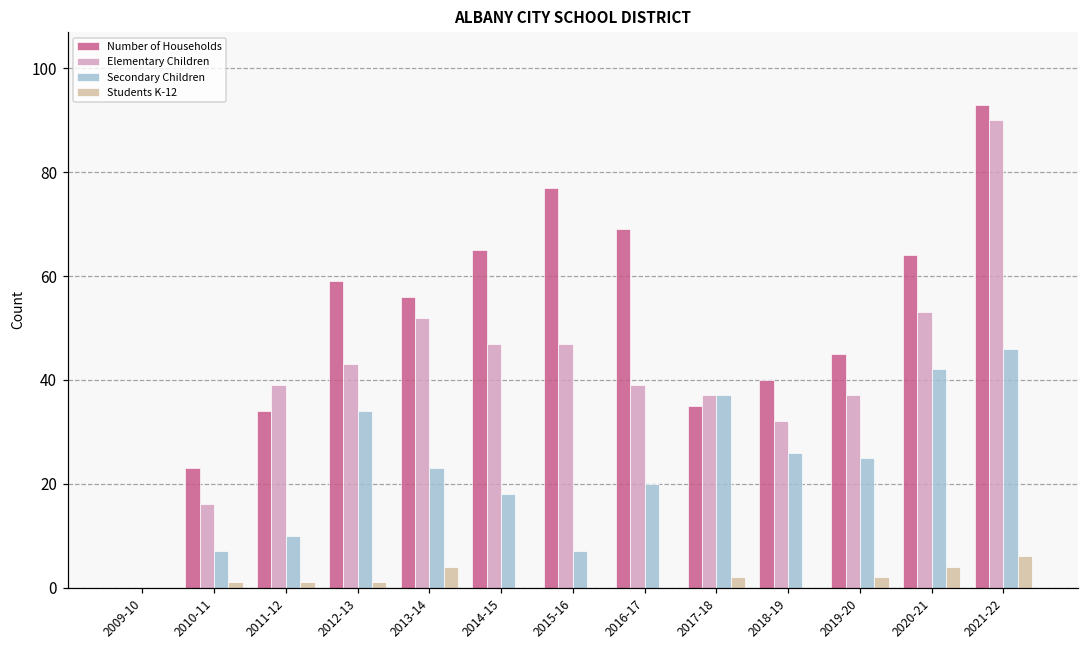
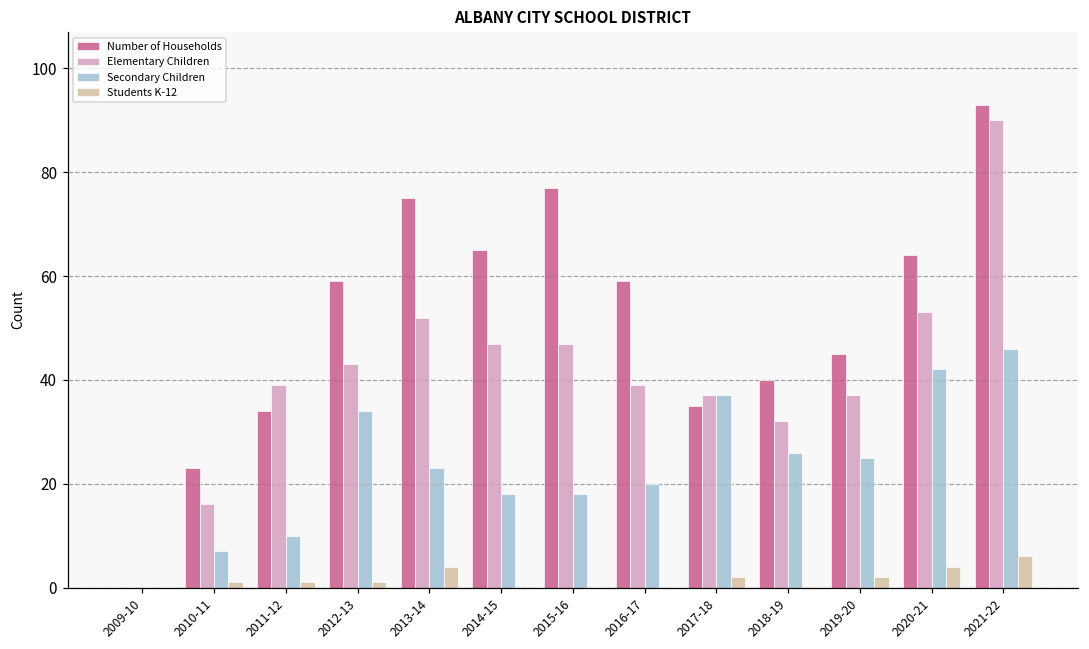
  {
    "Number of Households": {
      "2009-10": 0,
      "2010-11": 23,
      "2011-12": 34,
      "2012-13": 59,
-     "2013-14": 56,
+     "2013-14": 75,
      "2014-15": 65,
      "2015-16": 77,
-     "2016-17": 69,
+     "2016-17": 59,
      "2017-18": 35,
      "2018-19": 40,
      "2019-20": 45,
      "2020-21": 64,
      "2021-22": 93
    },
    "Secondary Children": {
      "2009-10": 0,
      "2010-11": 7,
      "2011-12": 10,
      "2012-13": 34,
      "2013-14": 23,
      "2014-15": 18,
-     "2015-16": 7,
+     "2015-16": 18,
      "2016-17": 20,
      "2017-18": 37,
      "2018-19": 26,
      "2019-20": 25,
      "2020-21": 42,
      "2021-22": 46
    }
  }
